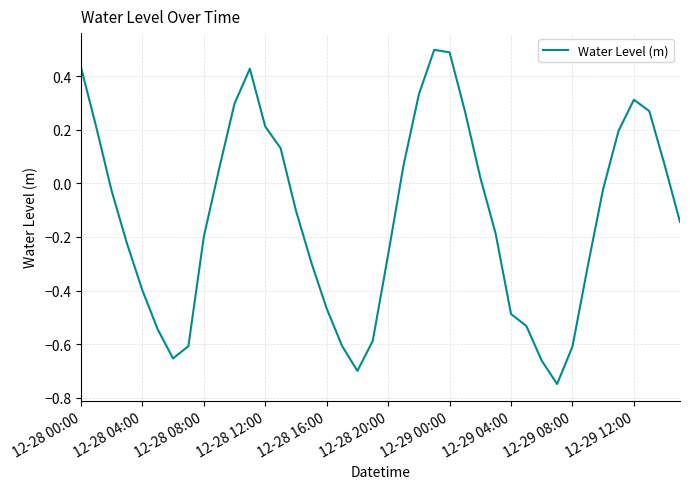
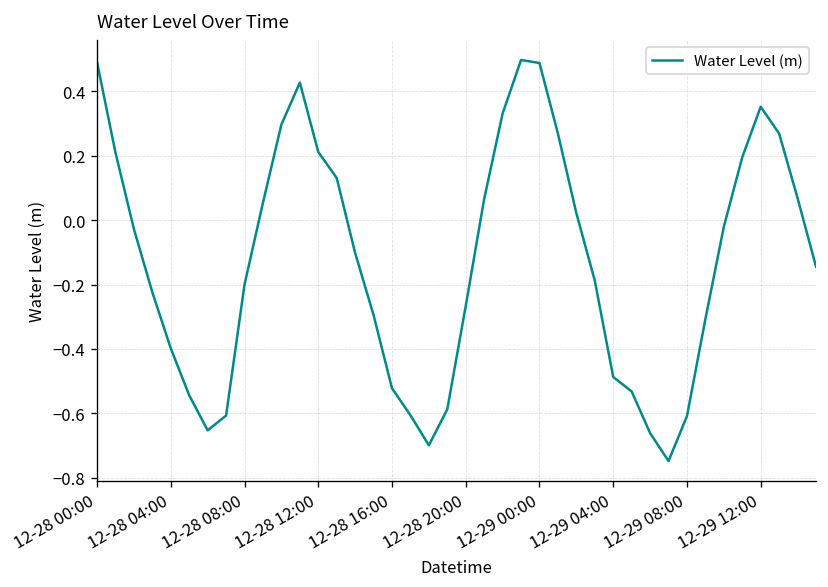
  {
-   "12-28 00:00": 0.43,
+   "12-28 00:00": 0.49,
    "12-28 04:00": -0.40,
    "12-28 08:00": -0.20,
    "12-28 12:00": 0.21,
-   "12-28 16:00": -0.47,
+   "12-28 16:00": -0.52,
    "12-28 20:00": -0.27,
    "12-29 00:00": 0.49,
    "12-29 04:00": -0.49,
    "12-29 08:00": -0.61,
-   "12-29 12:00": 0.31
+   "12-29 12:00": 0.35
  }
